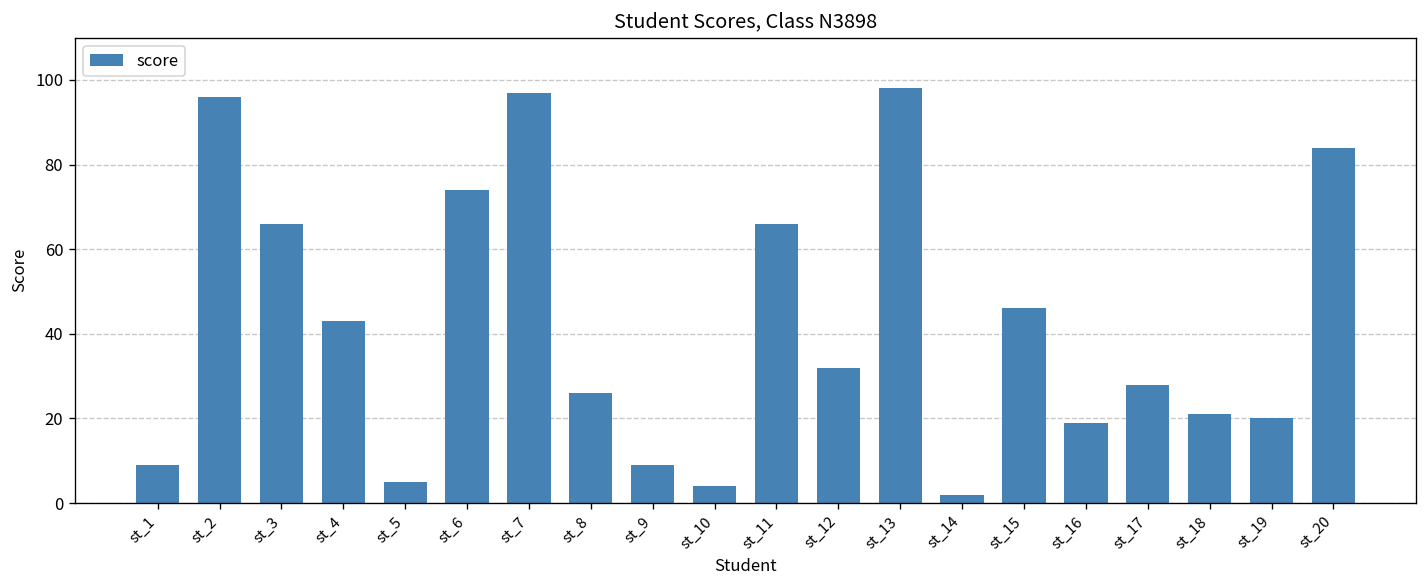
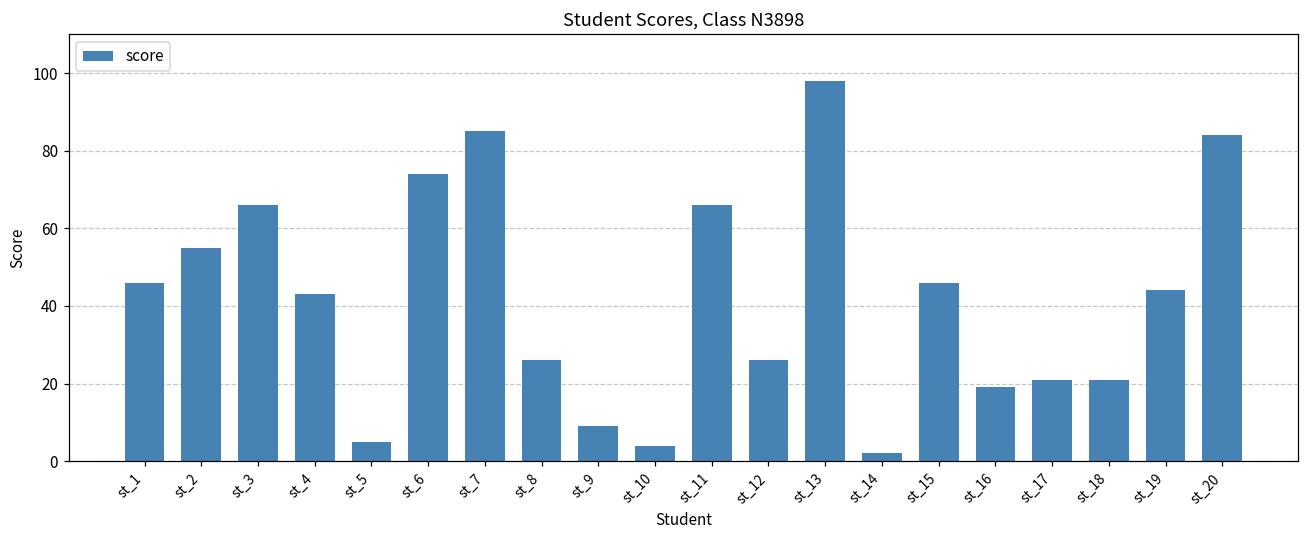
  {
-   "st_1": 9,
-   "st_2": 96,
+   "st_1": 46,
+   "st_2": 55,
    "st_3": 66,
    "st_4": 43,
    "st_5": 5,
    "st_6": 74,
-   "st_7": 97,
+   "st_7": 85,
    "st_8": 26,
    "st_9": 9,
    "st_10": 4,
    "st_11": 66,
-   "st_12": 32,
+   "st_12": 26,
    "st_13": 98,
    "st_14": 2,
    "st_15": 46,
    "st_16": 19,
-   "st_17": 28,
+   "st_17": 21,
    "st_18": 21,
-   "st_19": 20,
+   "st_19": 44,
    "st_20": 84
  }
